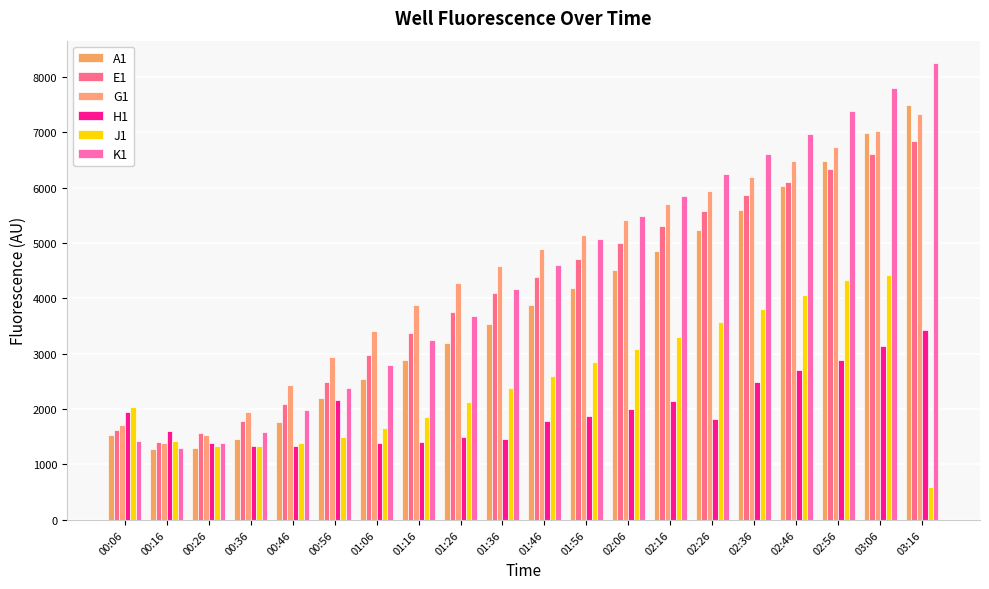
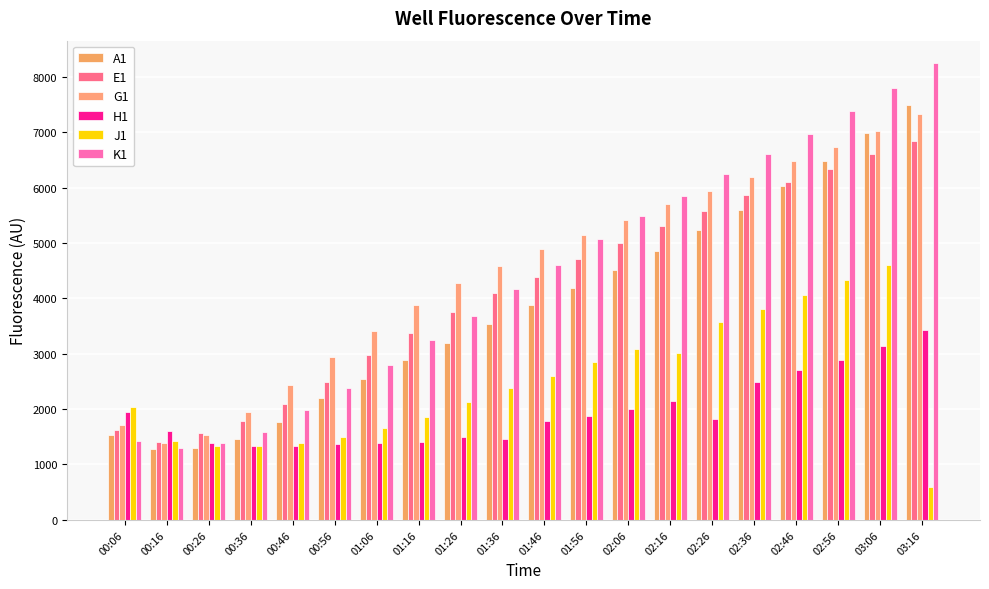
  {
    "H1": {
      "00:06": 2000,
      "00:16": 1600,
      "00:26": 1400,
      "00:36": 1300,
      "00:46": 1300,
-     "00:56": 2200,
+     "00:56": 1400,
      "01:06": 1400,
      "01:16": 1400,
      "01:26": 1500,
      "01:36": 1500,
      "01:46": 1800,
      "01:56": 1900,
      "02:06": 2000,
      "02:16": 2100,
      "02:26": 1800,
      "02:36": 2500,
      "02:46": 2700,
      "02:56": 2900,
      "03:06": 3100,
      "03:16": 3400
    },
    "J1": {
      "00:06": 2000,
      "00:16": 1400,
      "00:26": 1300,
      "00:36": 1300,
      "00:46": 1400,
      "00:56": 1500,
      "01:06": 1700,
      "01:16": 1900,
      "01:26": 2100,
      "01:36": 2400,
      "01:46": 2600,
      "01:56": 2900,
      "02:06": 3100,
-     "02:16": 3300,
+     "02:16": 3000,
      "02:26": 3600,
      "02:36": 3800,
      "02:46": 4100,
      "02:56": 4300,
-     "03:06": 4400,
+     "03:06": 4600,
      "03:16": 600
    }
  }
